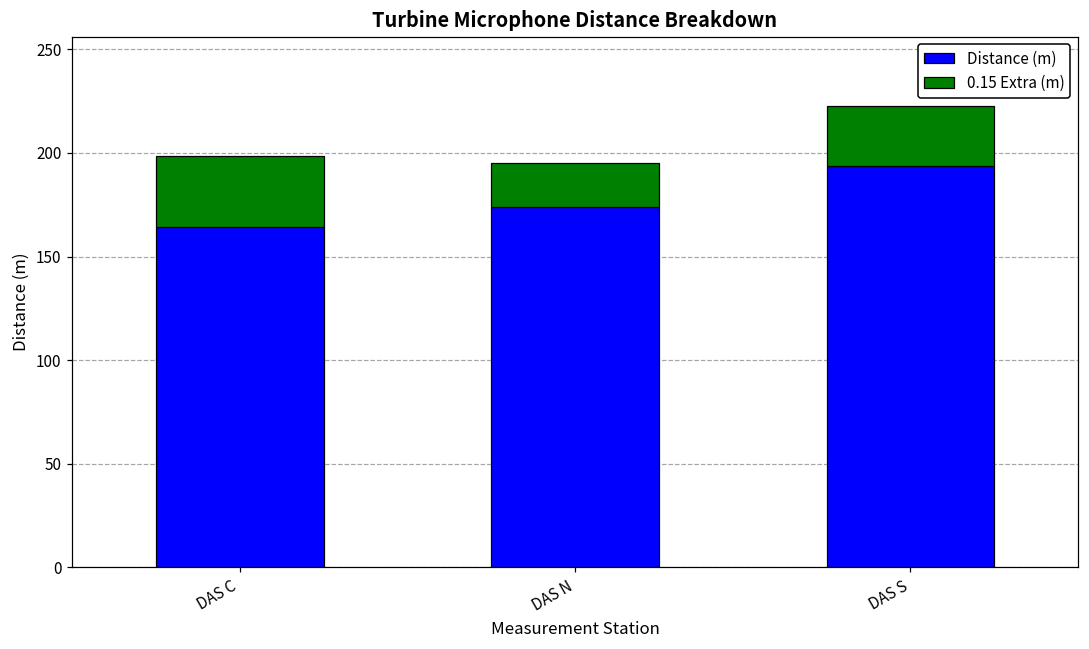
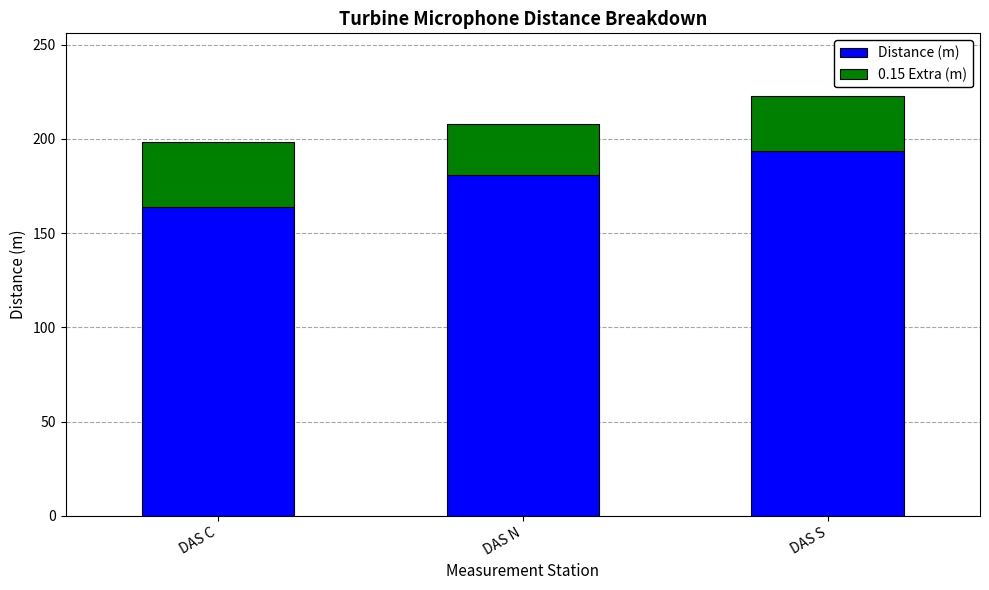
  {
    "Distance (m)": {
      "DAS C": 164,
-     "DAS N": 174,
+     "DAS N": 181,
      "DAS S": 194
    },
    "0.15 Extra (m)": {
      "DAS C": 34,
-     "DAS N": 22,
+     "DAS N": 27,
      "DAS S": 29
    }
  }
